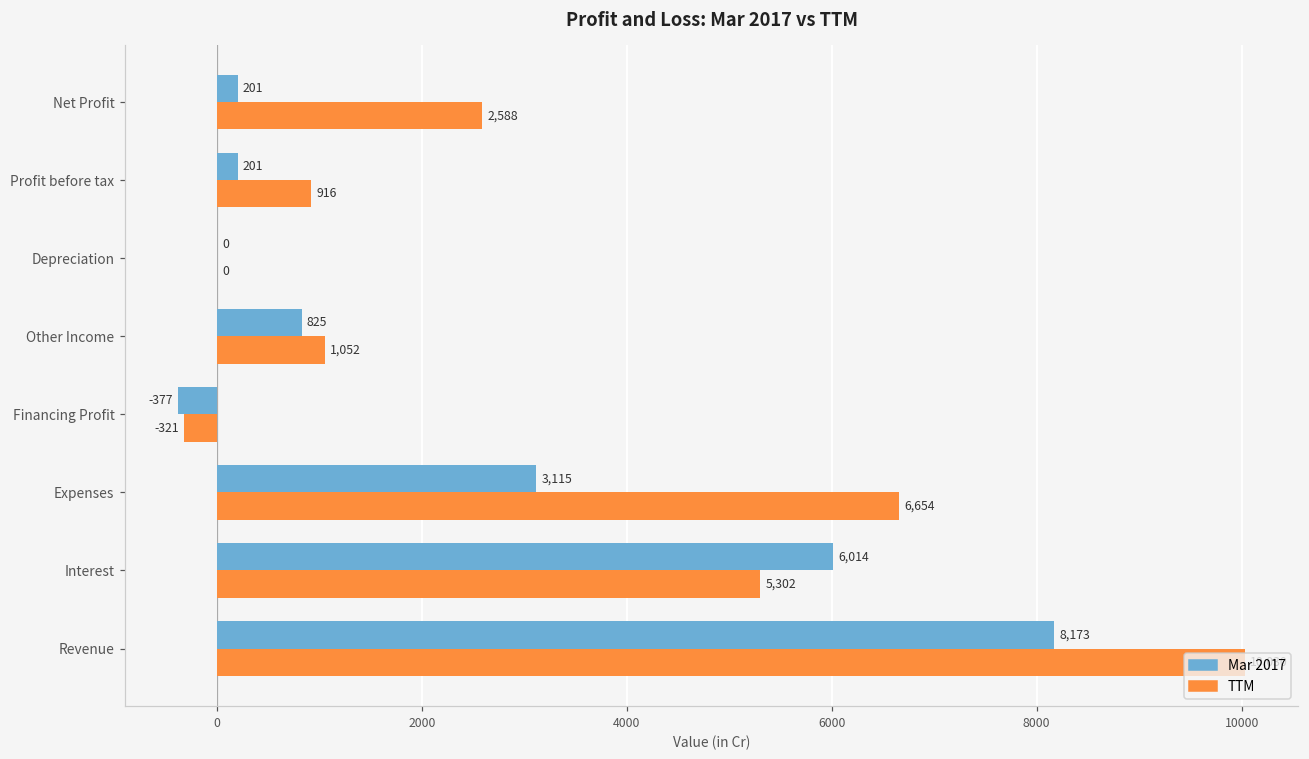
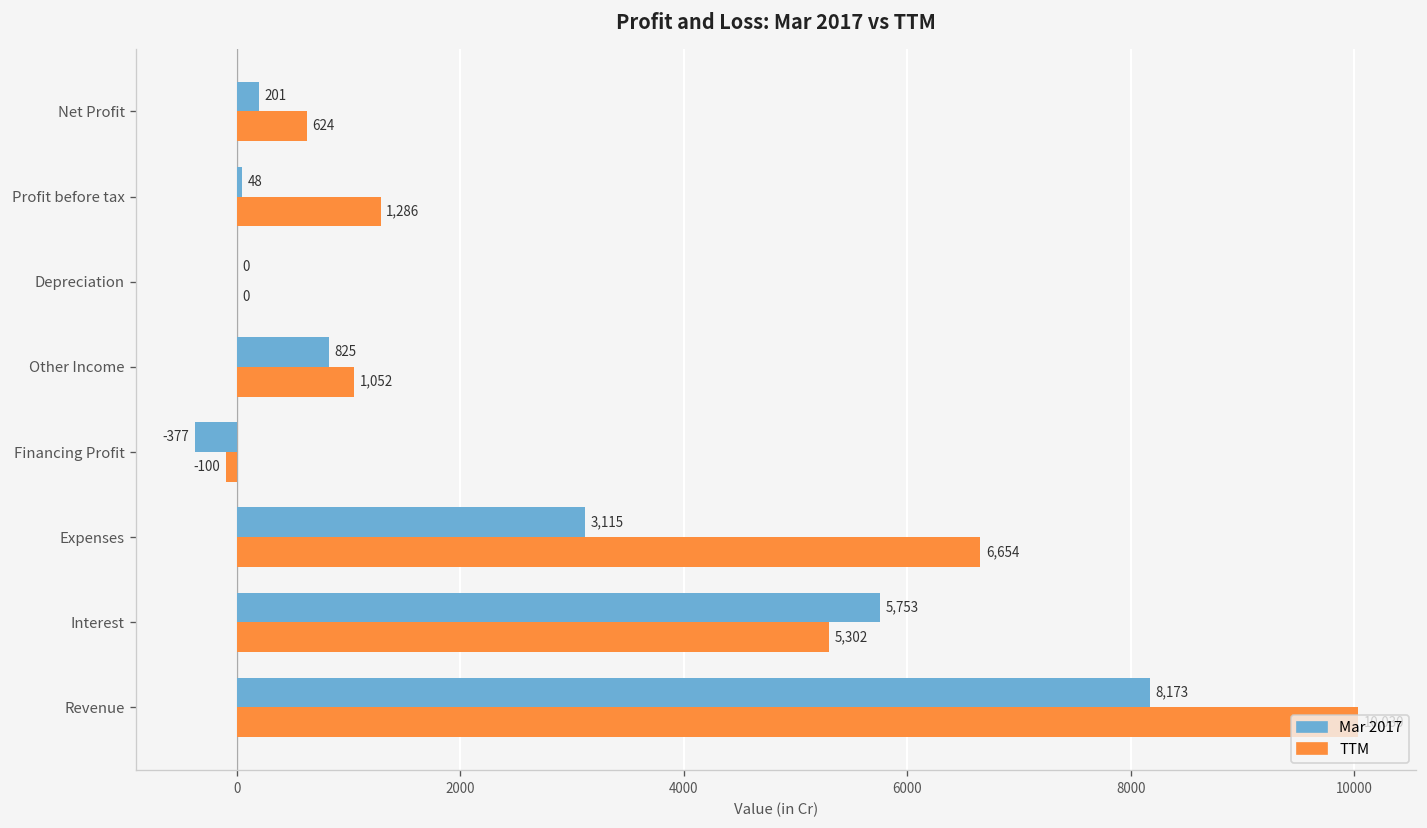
  {
    "Mar 2017": {
      "Net Profit": "201",
-     "Profit before tax": "201",
+     "Profit before tax": "48",
      "Depreciation": "0",
      "Other Income": "825",
      "Financing Profit": "-377",
      "Expenses": "3,115",
-     "Interest": "6,014",
+     "Interest": "5,753",
      "Revenue": "8,173"
    },
    "TTM": {
-     "Net Profit": "2,588",
-     "Profit before tax": "916",
+     "Net Profit": "624",
+     "Profit before tax": "1,286",
      "Depreciation": "0",
      "Other Income": "1,052",
-     "Financing Profit": "-321",
+     "Financing Profit": "-100",
      "Expenses": "6,654",
      "Interest": "5,302"
    }
  }
